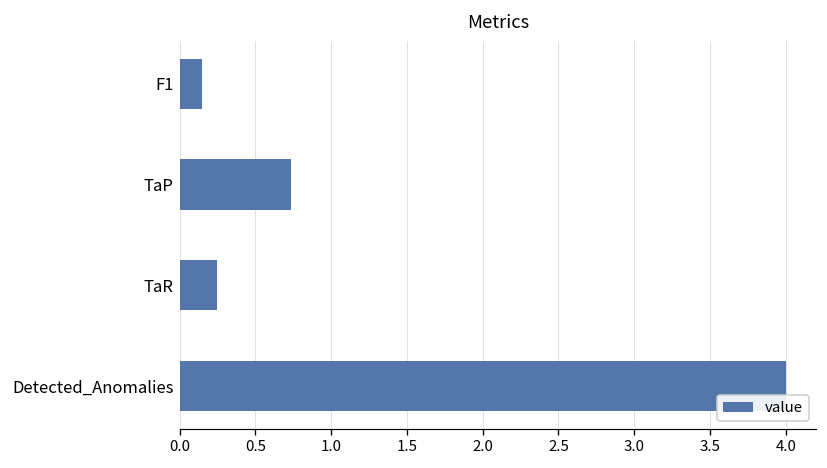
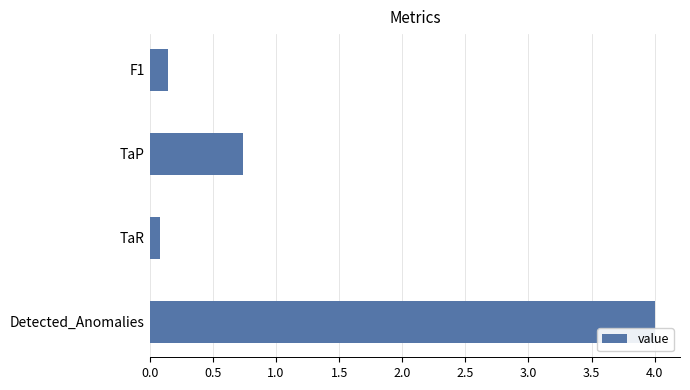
  {
    "F1": 0.15,
    "TaP": 0.74,
-   "TaR": 0.24,
+   "TaR": 0.08,
    "Detected_Anomalies": 4.00
  }
